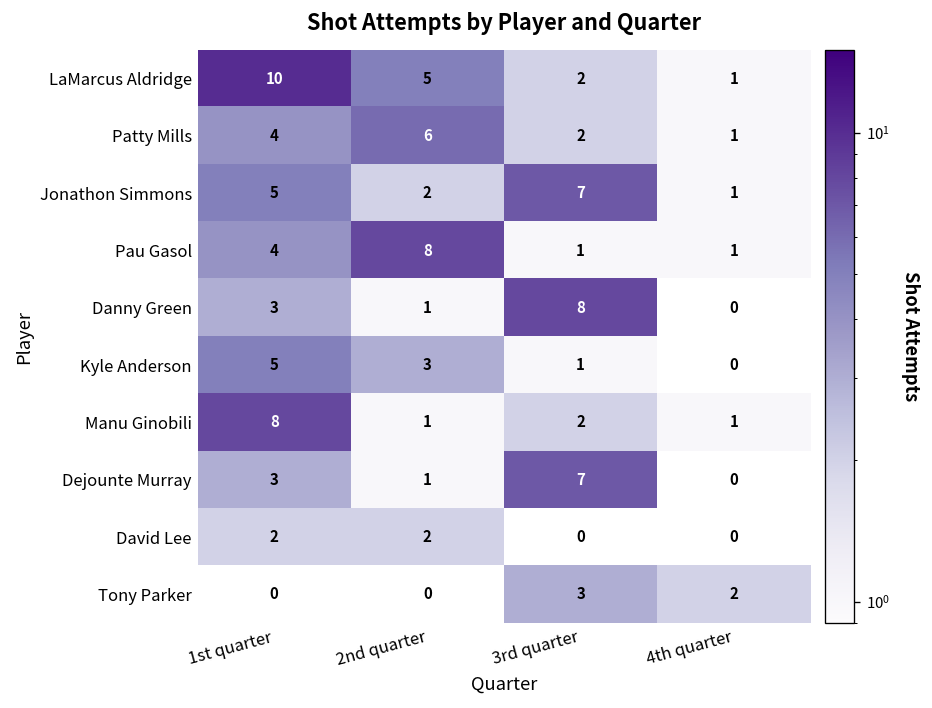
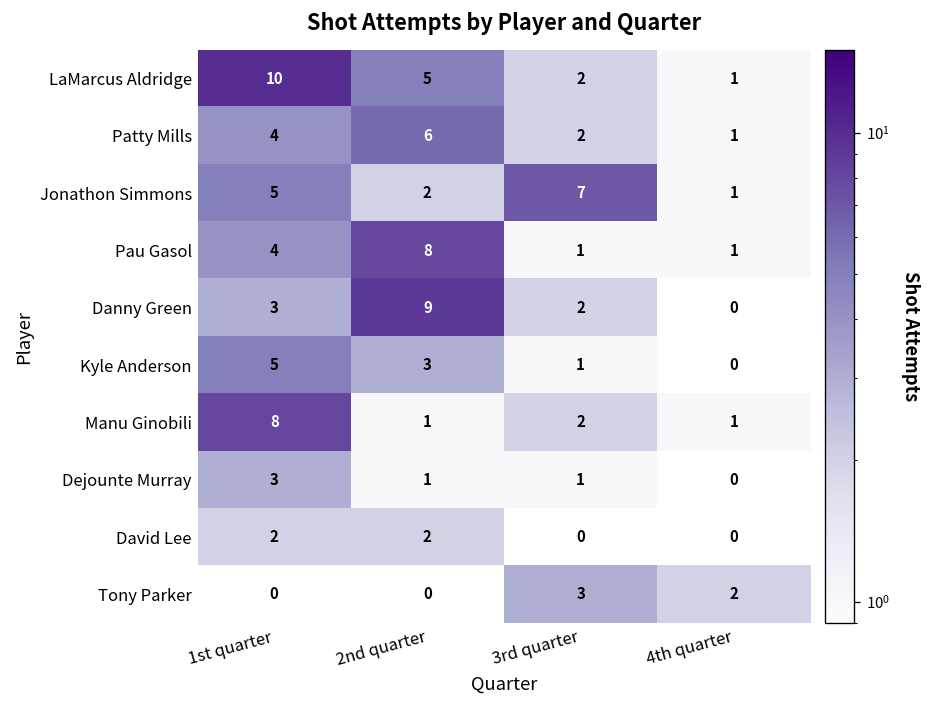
  {
    "LaMarcus Aldridge": {
      "1st quarter": 10,
      "2nd quarter": 5,
      "3rd quarter": 2,
      "4th quarter": 1
    },
    "Patty Mills": {
      "1st quarter": 4,
      "2nd quarter": 6,
      "3rd quarter": 2,
      "4th quarter": 1
    },
    "Jonathon Simmons": {
      "1st quarter": 5,
      "2nd quarter": 2,
      "3rd quarter": 7,
      "4th quarter": 1
    },
    "Pau Gasol": {
      "1st quarter": 4,
      "2nd quarter": 8,
      "3rd quarter": 1,
      "4th quarter": 1
    },
    "Danny Green": {
      "1st quarter": 3,
-     "2nd quarter": 1,
-     "3rd quarter": 8,
+     "2nd quarter": 9,
+     "3rd quarter": 2,
      "4th quarter": 0
    },
    "Kyle Anderson": {
      "1st quarter": 5,
      "2nd quarter": 3,
      "3rd quarter": 1,
      "4th quarter": 0
    },
    "Manu Ginobili": {
      "1st quarter": 8,
      "2nd quarter": 1,
      "3rd quarter": 2,
      "4th quarter": 1
    },
    "Dejounte Murray": {
      "1st quarter": 3,
      "2nd quarter": 1,
-     "3rd quarter": 7,
+     "3rd quarter": 1,
      "4th quarter": 0
    },
    "David Lee": {
      "1st quarter": 2,
      "2nd quarter": 2,
      "3rd quarter": 0,
      "4th quarter": 0
    },
    "Tony Parker": {
      "1st quarter": 0,
      "2nd quarter": 0,
      "3rd quarter": 3,
      "4th quarter": 2
    }
  }
